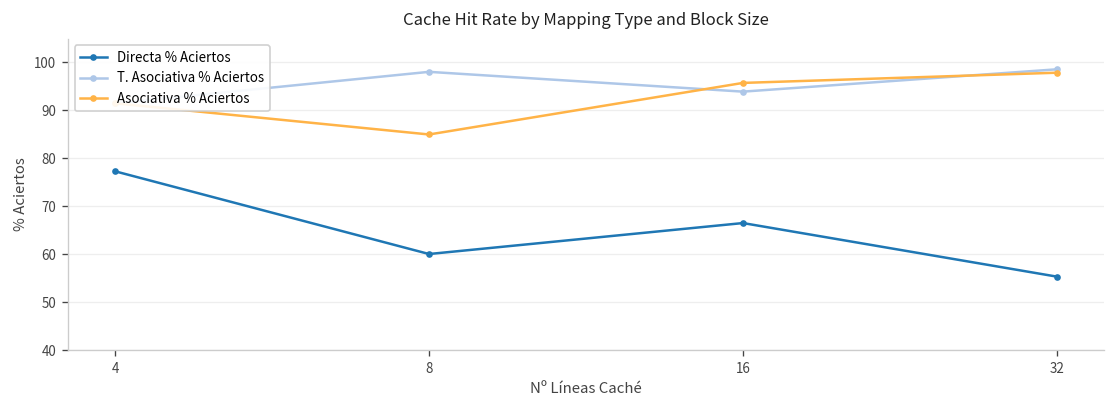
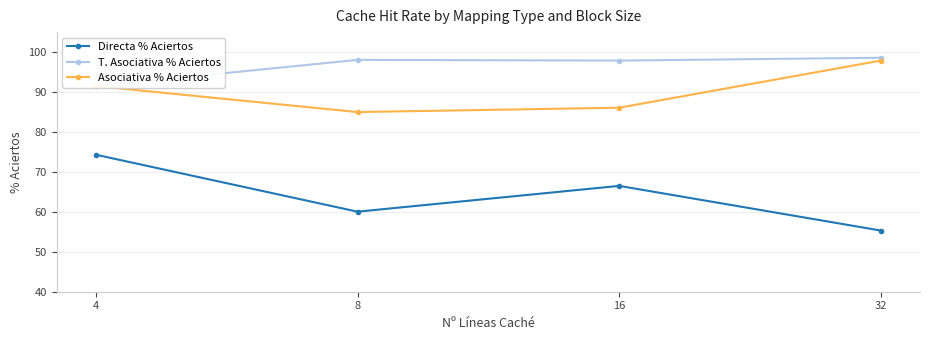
  {
    "Directa % Aciertos": {
-     "4": 77,
+     "4": 74,
      "8": 60,
      "16": 67,
      "32": 55
    },
    "T. Asociativa % Aciertos": {
      "8": 98,
-     "16": 94,
+     "16": 98,
      "32": 99
    },
    "Asociativa % Aciertos": {
      "8": 85,
-     "16": 96,
+     "16": 86,
      "32": 98
    }
  }
